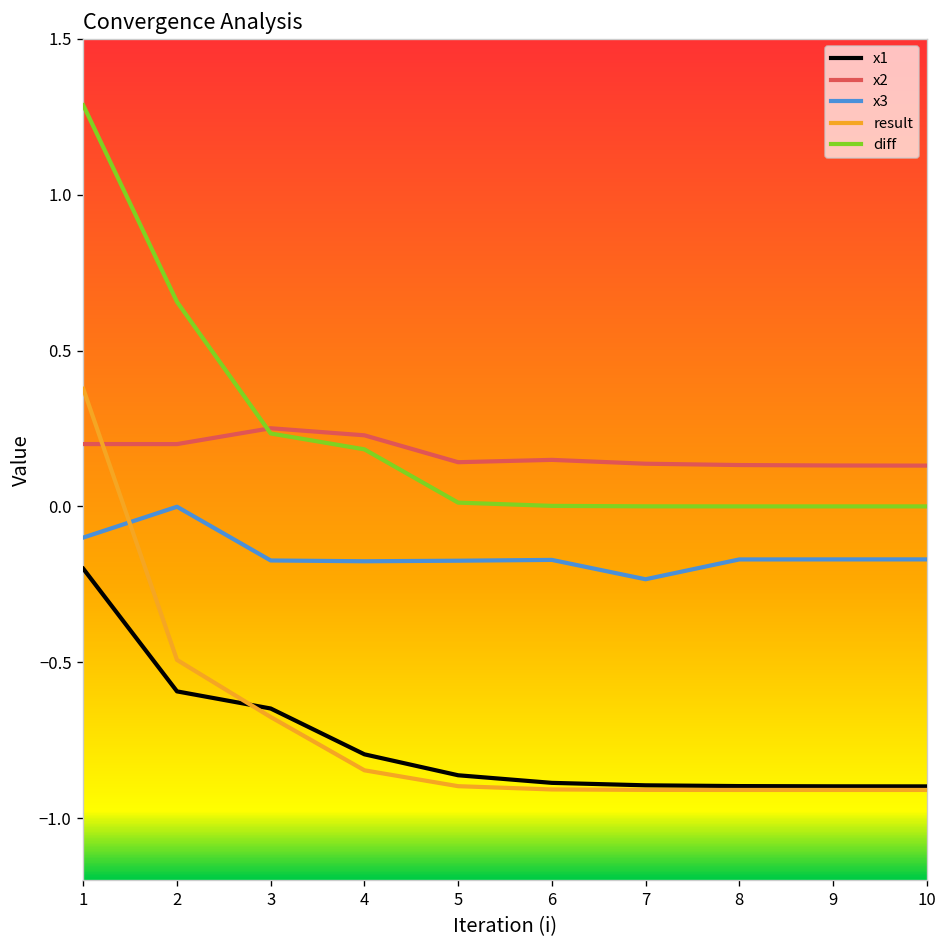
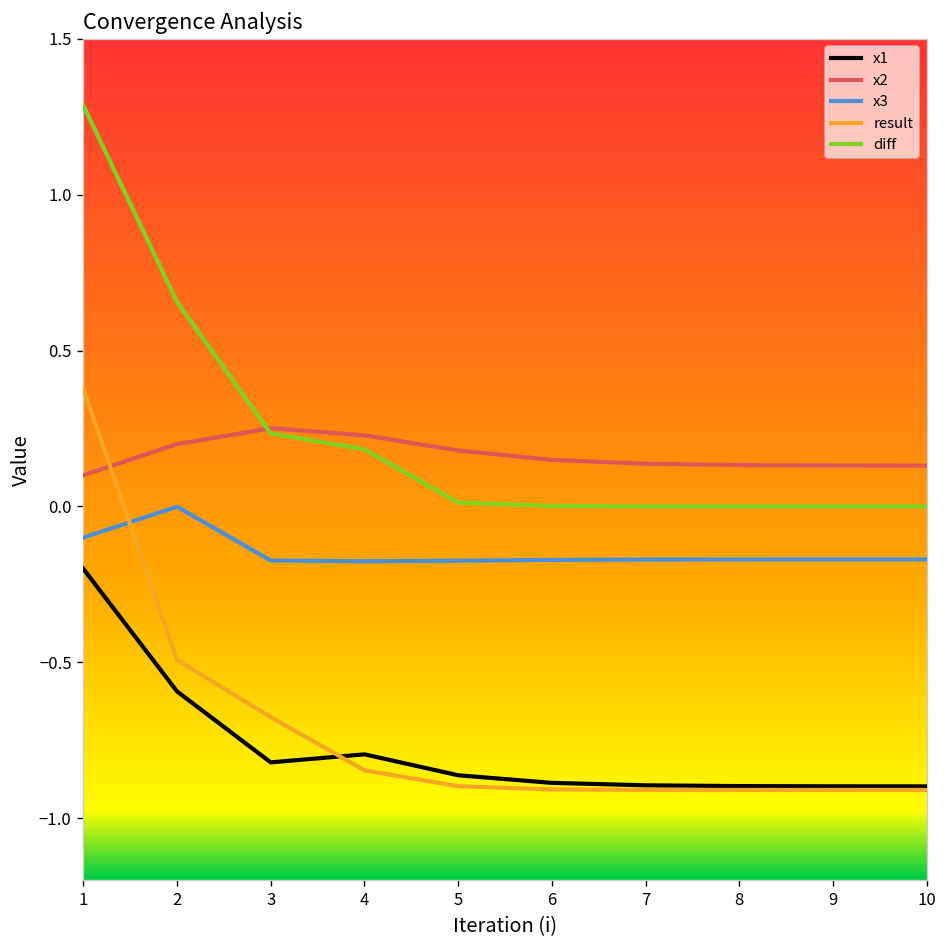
  {
    "x1": {
      "1": -0.20,
      "2": -0.59,
-     "3": -0.65,
+     "3": -0.82,
      "4": -0.80,
      "5": -0.86,
      "6": -0.89,
      "7": -0.89,
      "8": -0.90,
      "9": -0.90,
      "10": -0.90
    },
    "x2": {
-     "1": 0.2,
+     "1": 0.1,
      "2": 0.20,
      "3": 0.25,
      "4": 0.23,
-     "5": 0.14,
+     "5": 0.18,
      "6": 0.15,
      "7": 0.14,
      "8": 0.13,
      "9": 0.13,
      "10": 0.13
    },
    "x3": {
      "1": -0.10,
      "2": 0.00,
      "3": -0.17,
      "4": -0.18,
      "5": -0.17,
      "6": -0.17,
-     "7": -0.23,
+     "7": -0.17,
      "8": -0.17,
      "9": -0.17,
      "10": -0.17
    },
    "result": {
      "1": 0.38,
      "2": -0.49,
      "3": -0.68,
      "4": -0.85,
      "5": -0.90,
      "6": -0.91,
      "7": -0.91,
      "8": -0.91,
      "9": -0.91,
      "10": -0.91
    },
    "diff": {
      "1": 1.29,
      "2": 0.66,
      "3": 0.23,
      "4": 0.18,
      "5": 0.01,
      "6": 0.00,
      "7": 0.00,
      "8": 0.00,
      "9": 0.00,
      "10": 0.00
    }
  }
